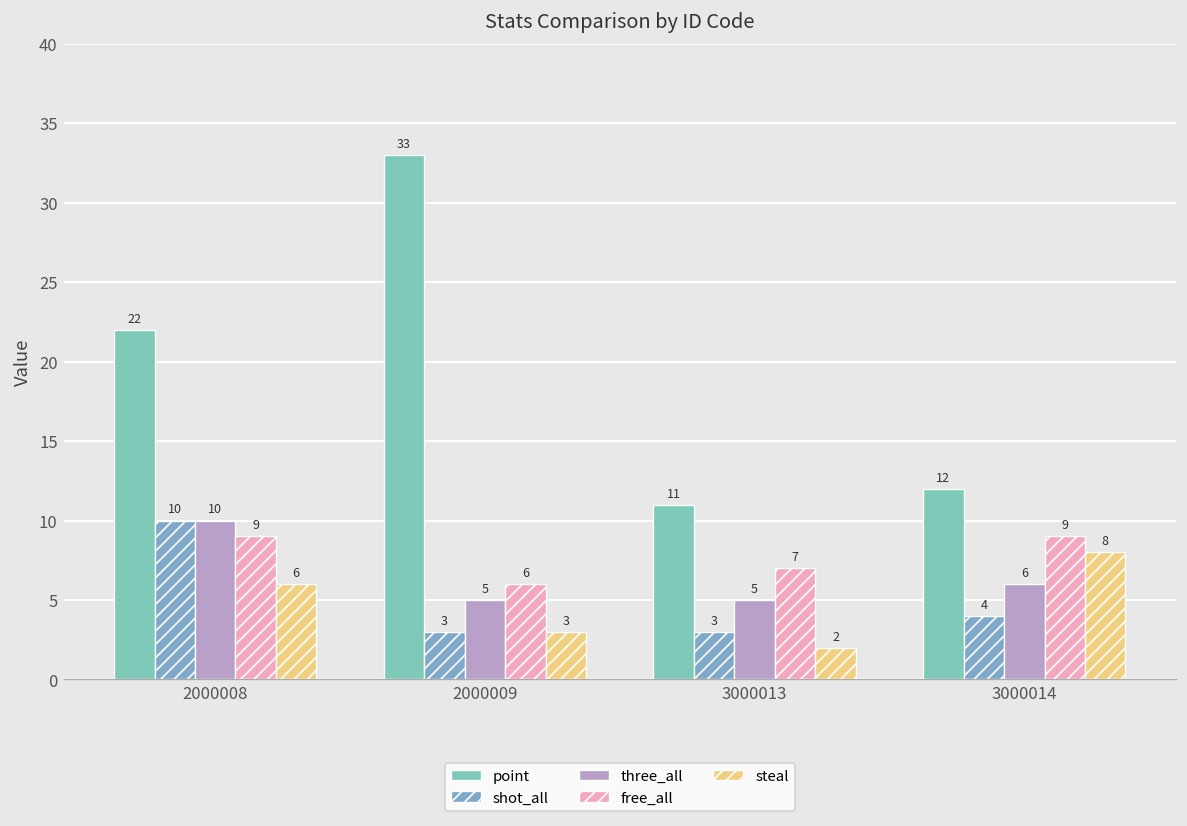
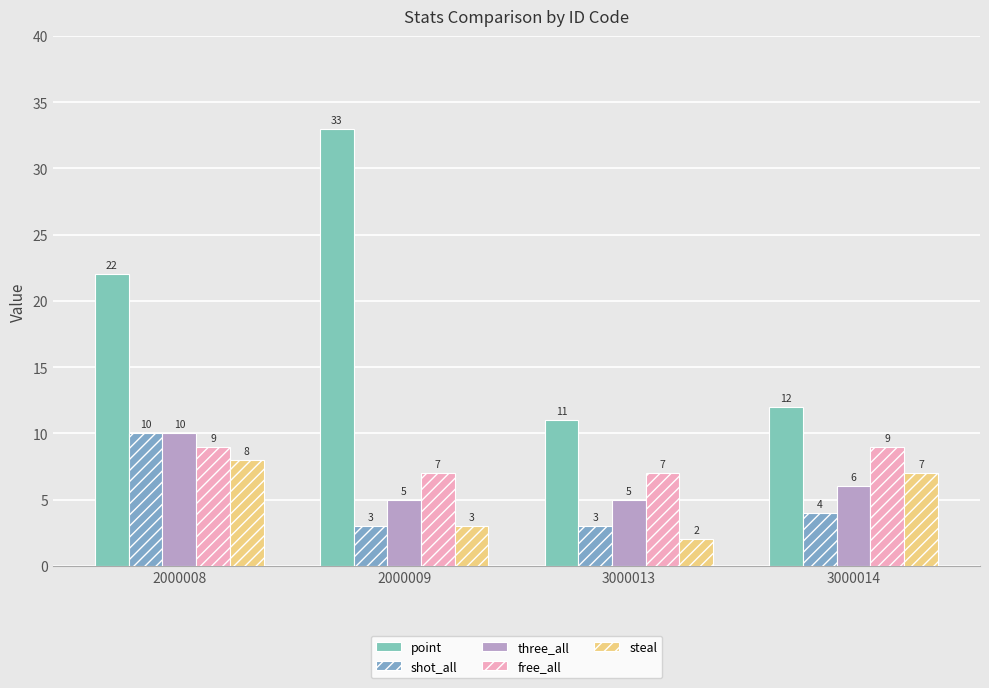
  {
    "free_all": {
      "2000008": 9,
-     "2000009": 6,
+     "2000009": 7,
      "3000013": 7,
      "3000014": 9
    },
    "steal": {
-     "2000008": 6,
+     "2000008": 8,
      "2000009": 3,
      "3000013": 2,
-     "3000014": 8
+     "3000014": 7
    }
  }
